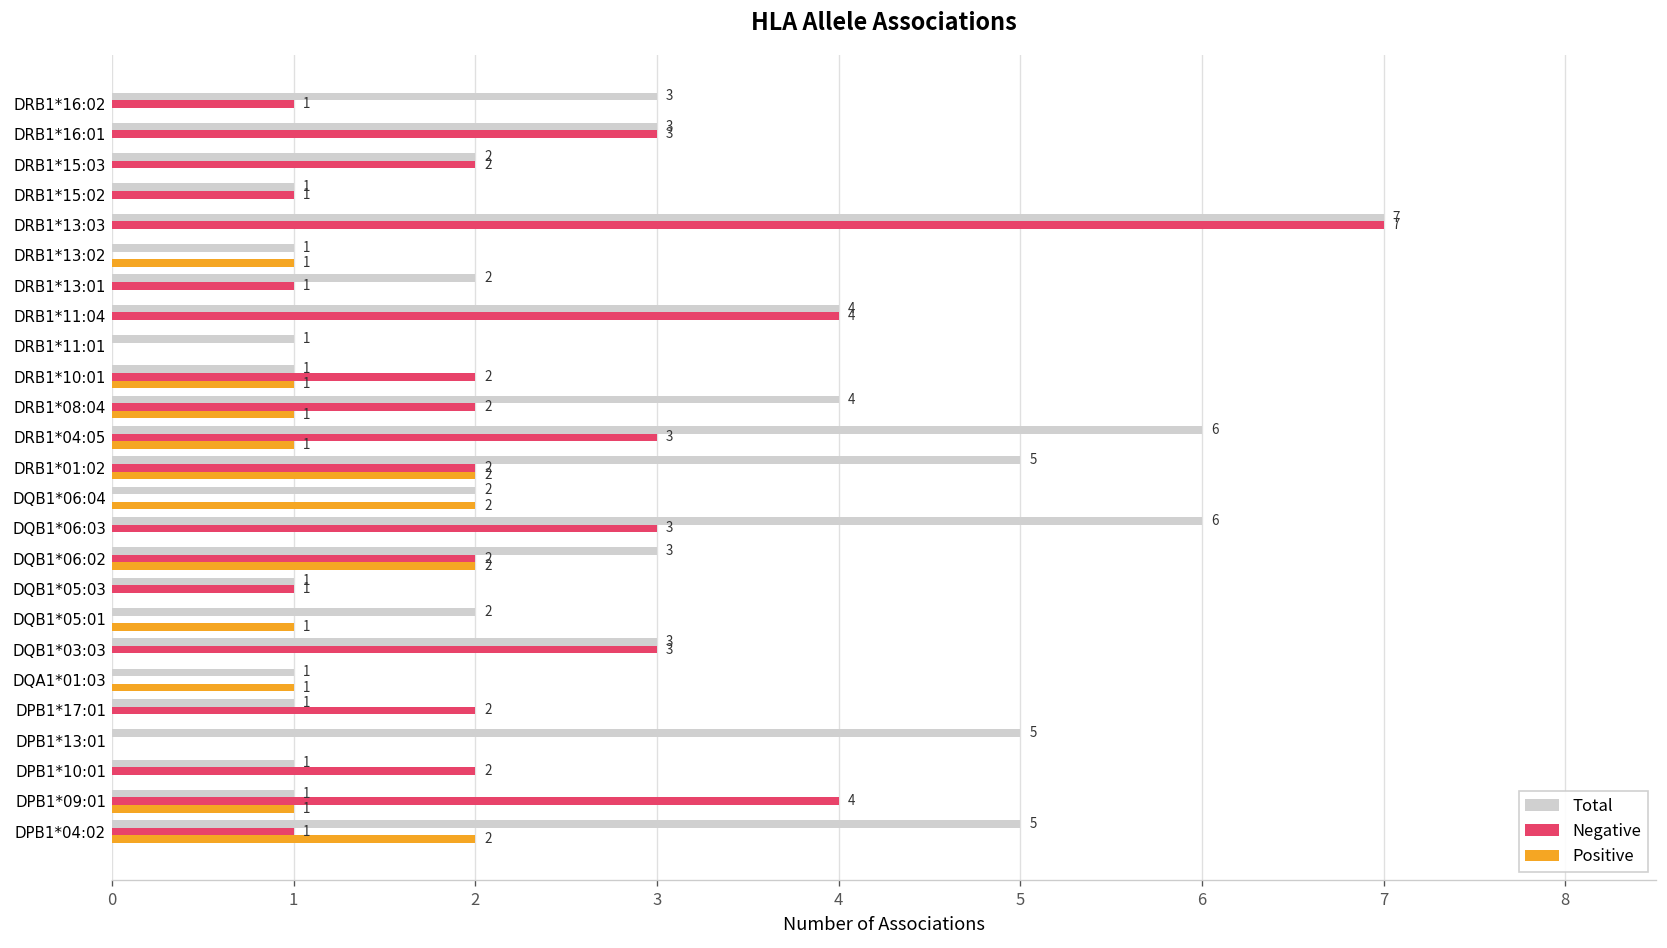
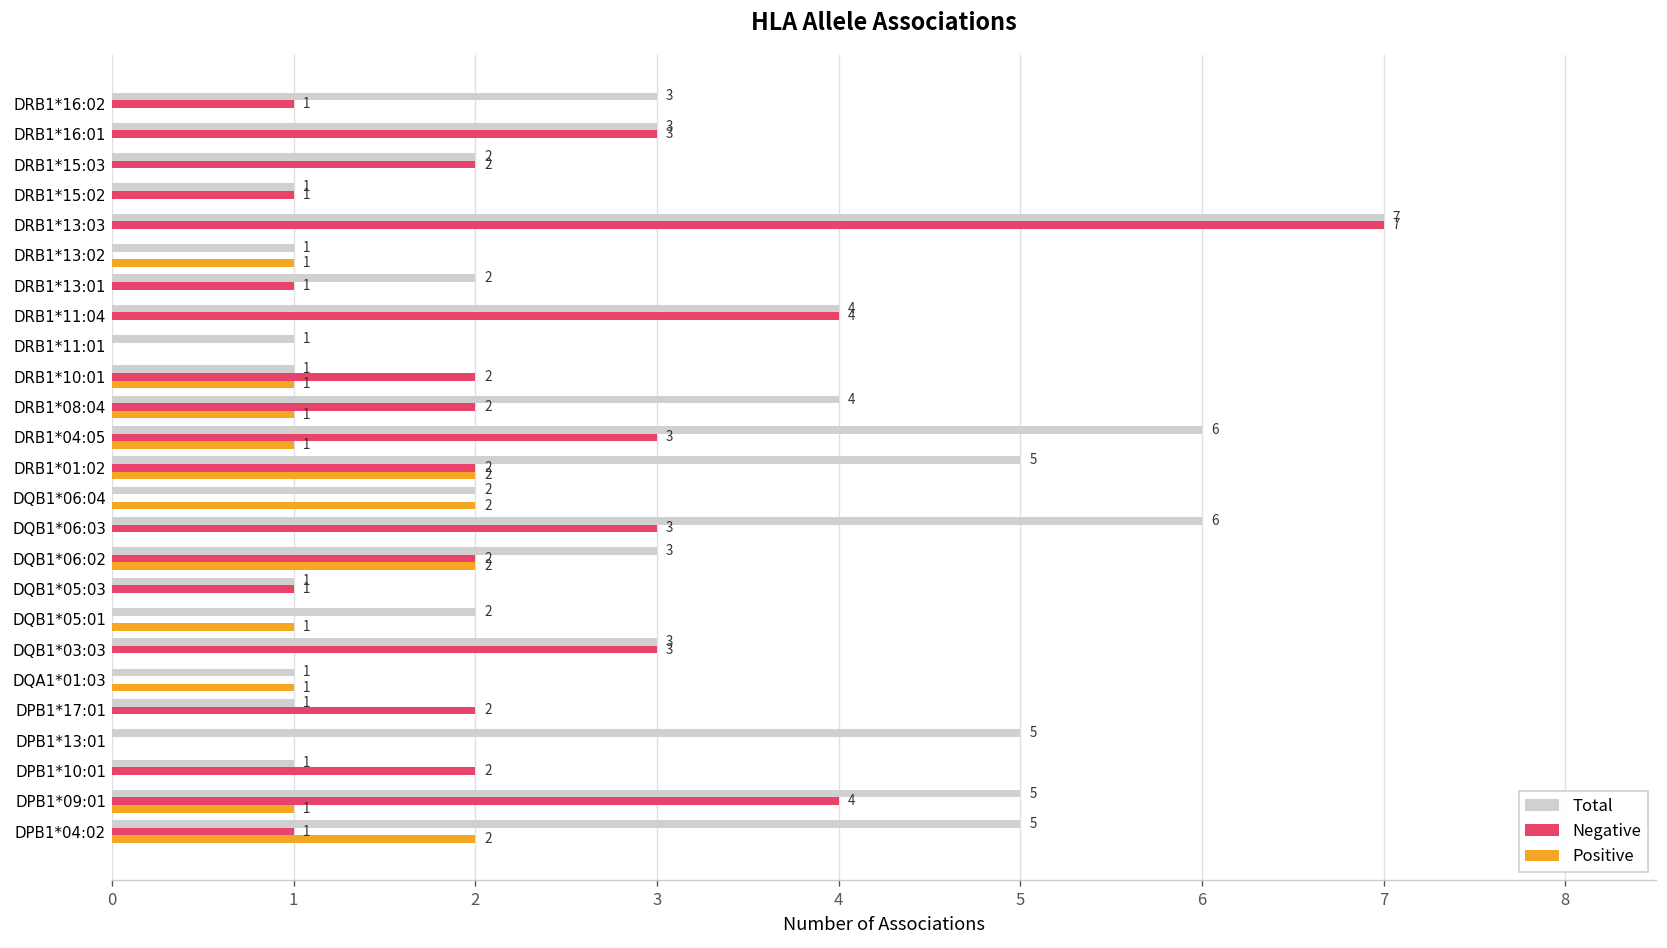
  {
    "Total": {
      "DRB1*16:02": 3,
      "DRB1*13:02": 1,
      "DRB1*13:01": 2,
      "DRB1*11:01": 1,
      "DRB1*10:01": 1,
      "DRB1*08:04": 4,
      "DRB1*04:05": 6,
      "DRB1*01:02": 5,
      "DQB1*06:04": 2,
      "DQB1*06:03": 6,
      "DQB1*06:02": 3,
      "DQB1*05:01": 2,
      "DQA1*01:03": 1,
      "DPB1*17:01": 1,
      "DPB1*13:01": 5,
      "DPB1*10:01": 1,
-     "DPB1*09:01": 1,
+     "DPB1*09:01": 5,
      "DPB1*04:02": 5
    },
    "Negative": {
      "DRB1*16:02": 1,
      "DRB1*13:01": 1,
      "DRB1*10:01": 2,
      "DRB1*08:04": 2,
      "DRB1*04:05": 3,
      "DQB1*06:03": 3,
      "DPB1*17:01": 2,
      "DPB1*10:01": 2,
      "DPB1*09:01": 4,
      "DPB1*04:02": 1
    },
    "Positive": {
      "DRB1*13:02": 1,
      "DRB1*10:01": 1,
      "DRB1*08:04": 1,
      "DRB1*04:05": 1,
      "DQB1*06:04": 2,
      "DQB1*05:01": 1,
      "DQA1*01:03": 1,
      "DPB1*09:01": 1,
      "DPB1*04:02": 2
    }
  }
